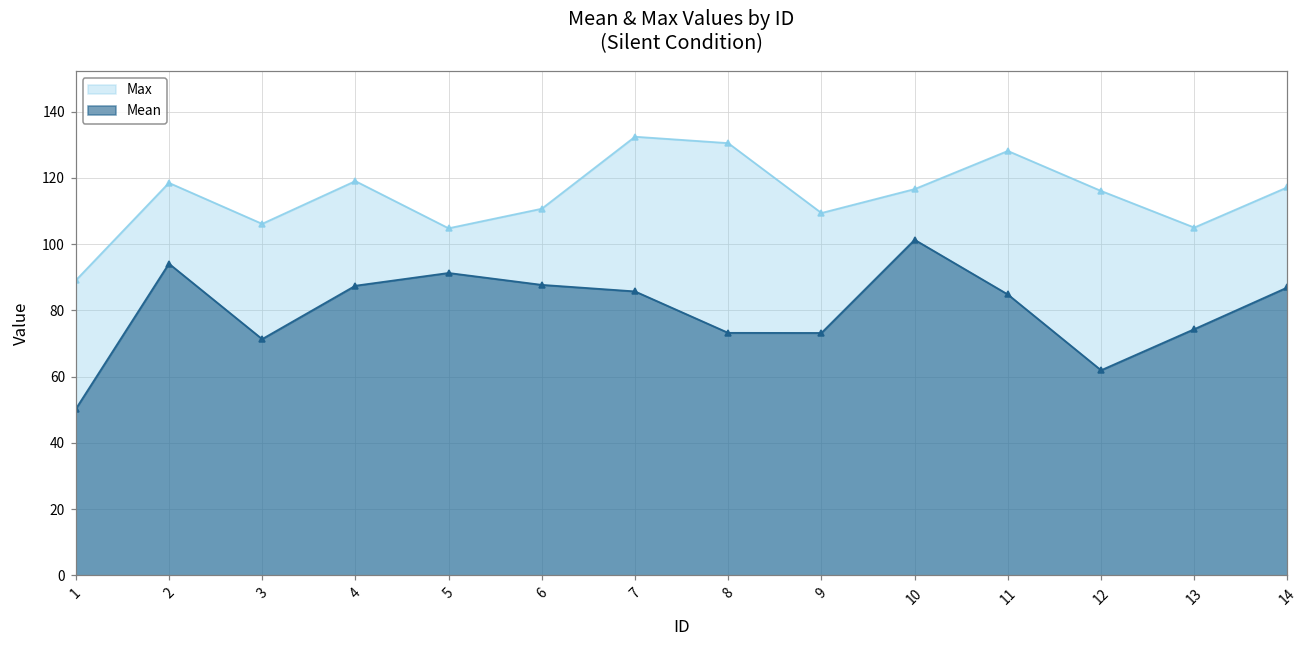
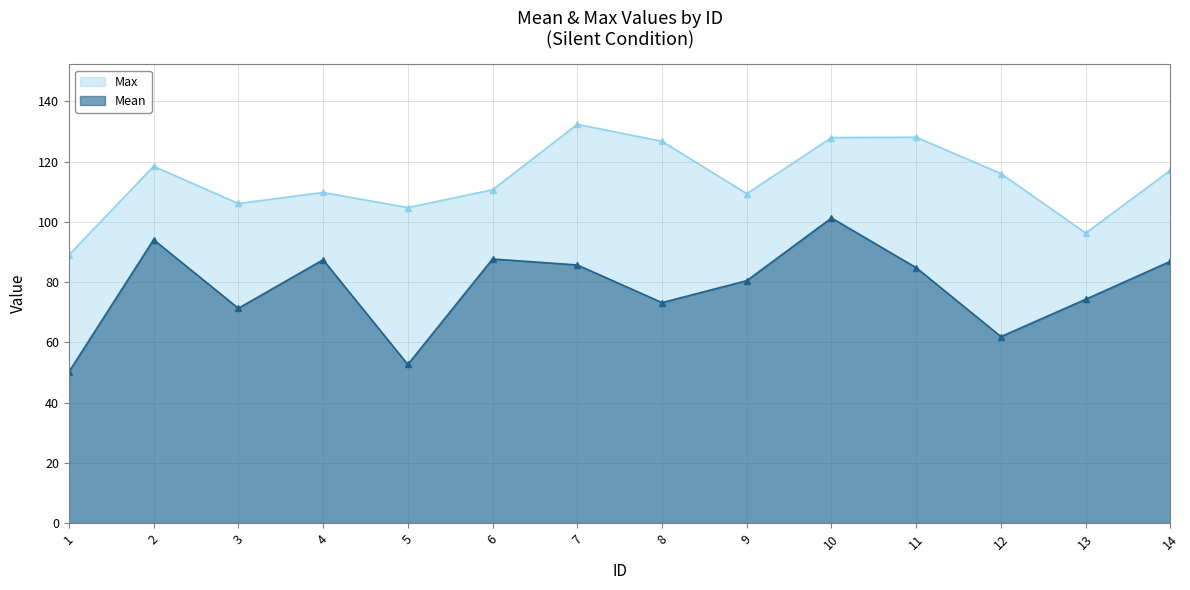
  {
    "Max": {
      "1": 89,
      "2": 118,
      "3": 106,
-     "4": 119,
+     "4": 110,
      "5": 105,
      "6": 111,
      "7": 132,
-     "8": 130,
+     "8": 127,
      "9": 109,
-     "10": 117,
+     "10": 128,
      "11": 128,
      "12": 116,
-     "13": 105,
+     "13": 96,
      "14": 117
    },
    "Mean": {
      "1": 50,
      "2": 94,
      "3": 71,
      "4": 87,
-     "5": 91,
+     "5": 53,
      "6": 88,
      "7": 86,
      "8": 73,
-     "9": 73,
+     "9": 80,
      "10": 101,
      "11": 85,
      "12": 62,
      "13": 74,
      "14": 87
    }
  }
